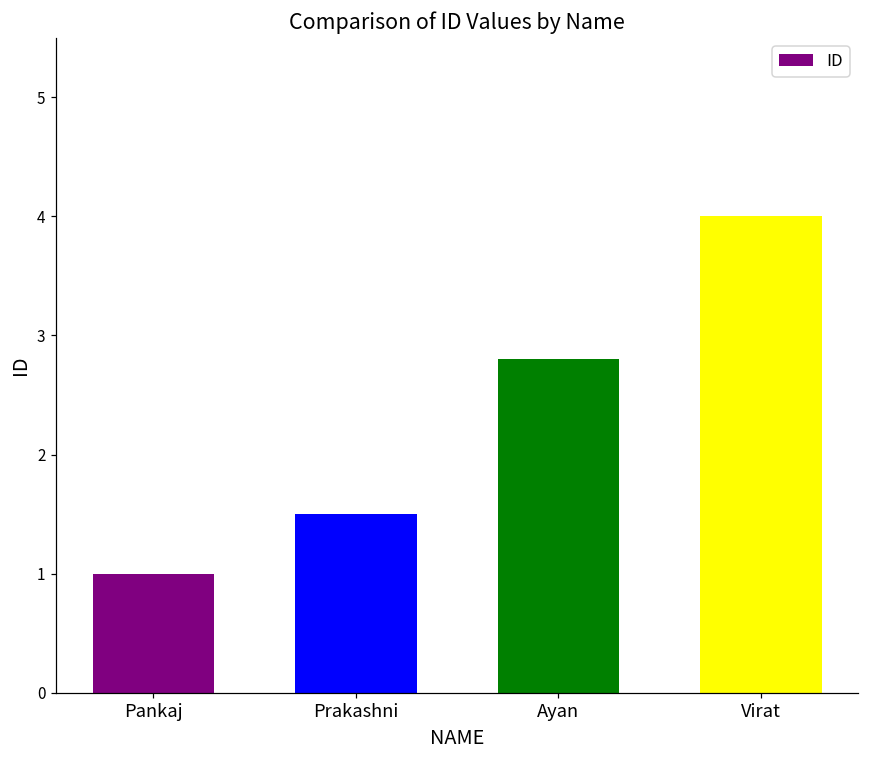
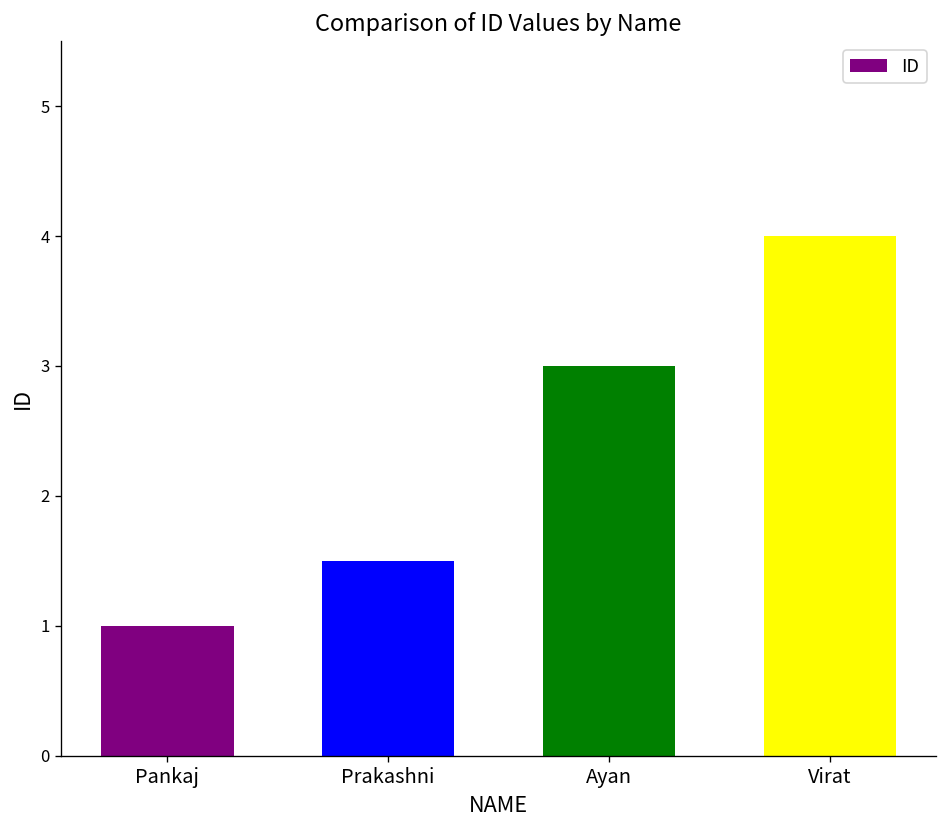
  {
    "Pankaj": 1.0,
    "Prakashni": 1.5,
-   "Ayan": 2.8,
+   "Ayan": 3.0,
    "Virat": 4.0
  }
